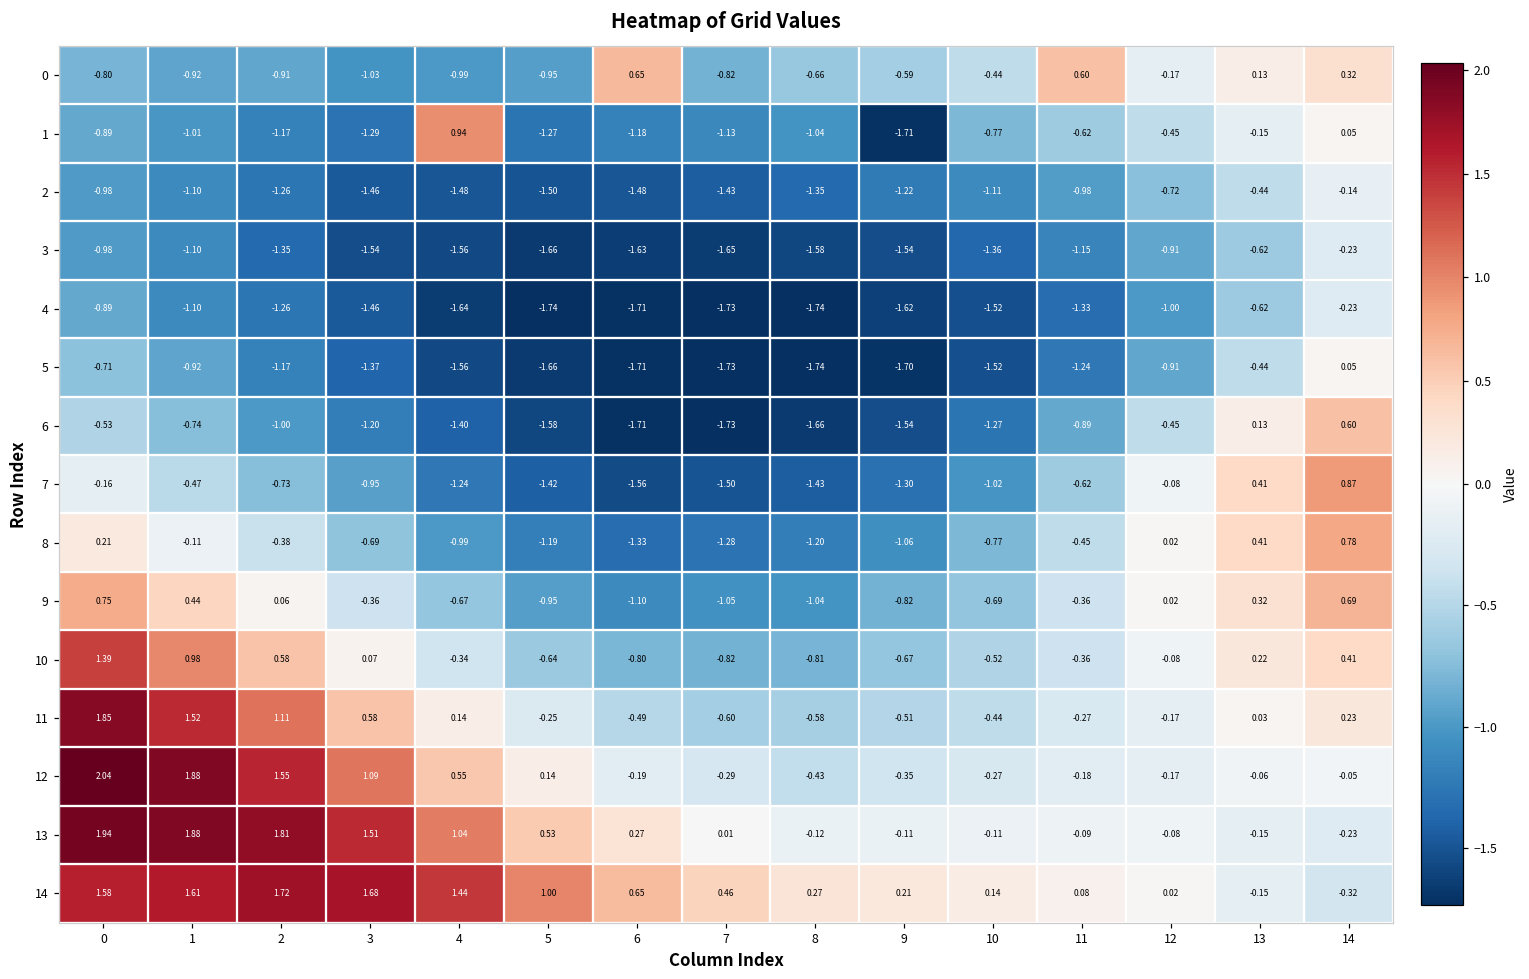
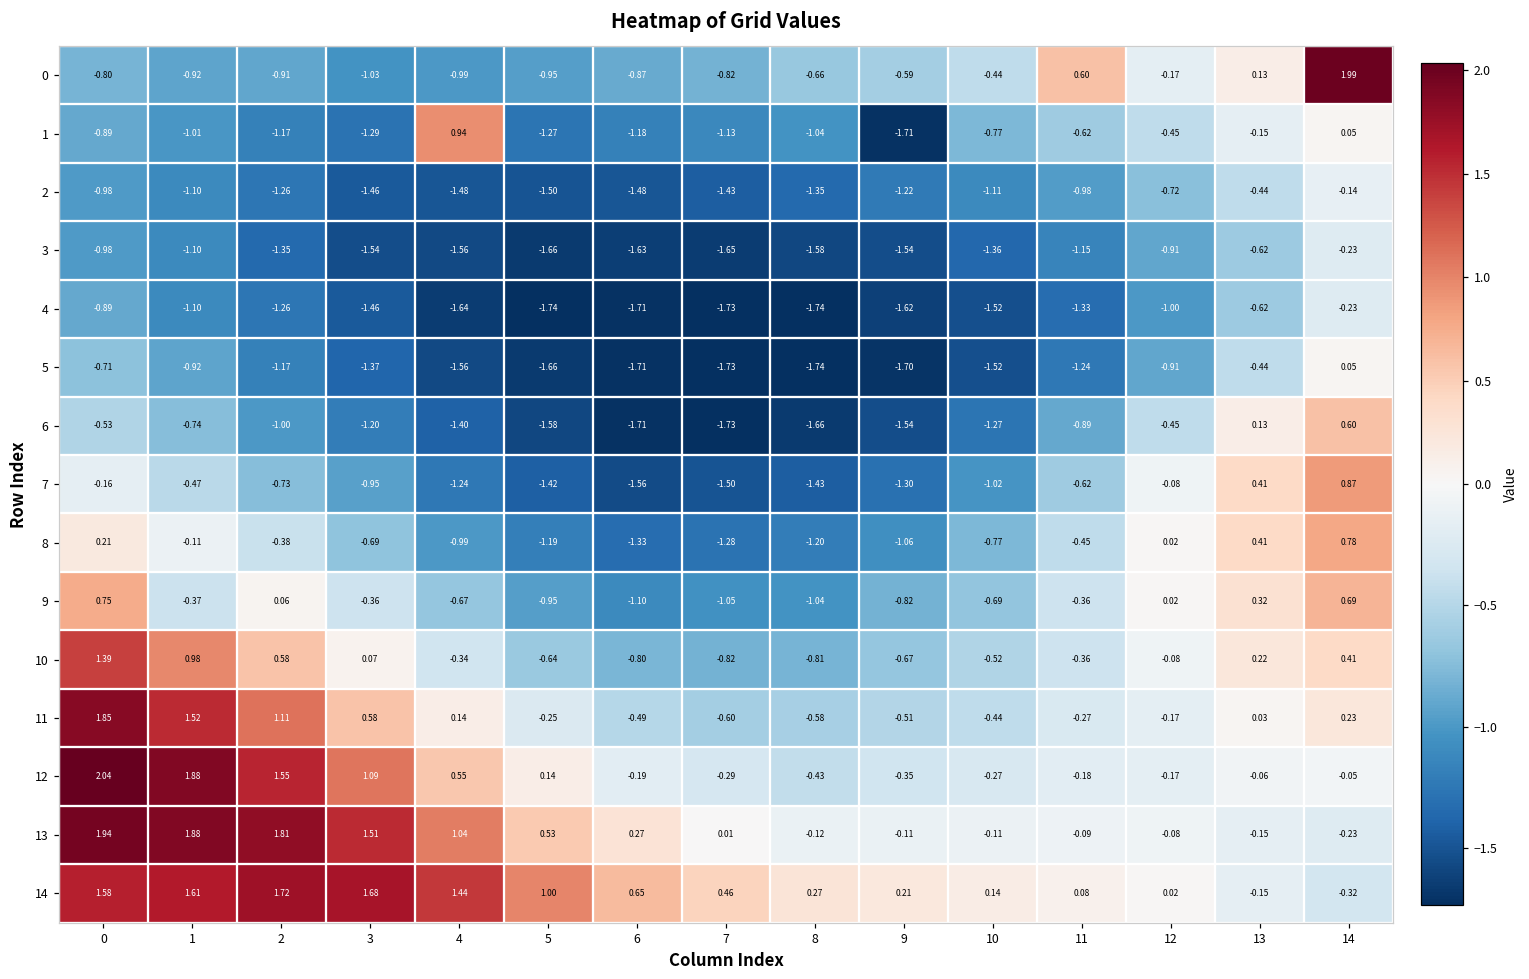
  {
    "0": {
      "0": -0.80,
      "1": -0.92,
      "2": -0.91,
      "3": -1.03,
      "4": -0.99,
      "5": -0.95,
-     "6": 0.65,
+     "6": -0.87,
      "7": -0.82,
      "8": -0.66,
      "9": -0.59,
      "10": -0.44,
      "11": 0.60,
      "12": -0.17,
      "13": 0.13,
-     "14": 0.32
+     "14": 1.99
    },
    "9": {
      "0": 0.75,
-     "1": 0.44,
+     "1": -0.37,
      "2": 0.06,
      "3": -0.36,
      "4": -0.67,
      "5": -0.95,
      "6": -1.10,
      "7": -1.05,
      "8": -1.04,
      "9": -0.82,
      "10": -0.69,
      "11": -0.36,
      "12": 0.02,
      "13": 0.32,
      "14": 0.69
    }
  }
